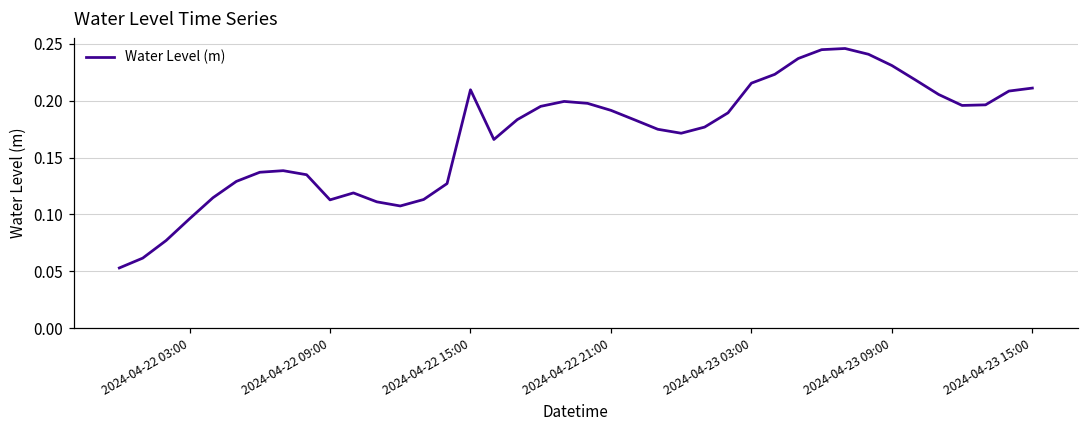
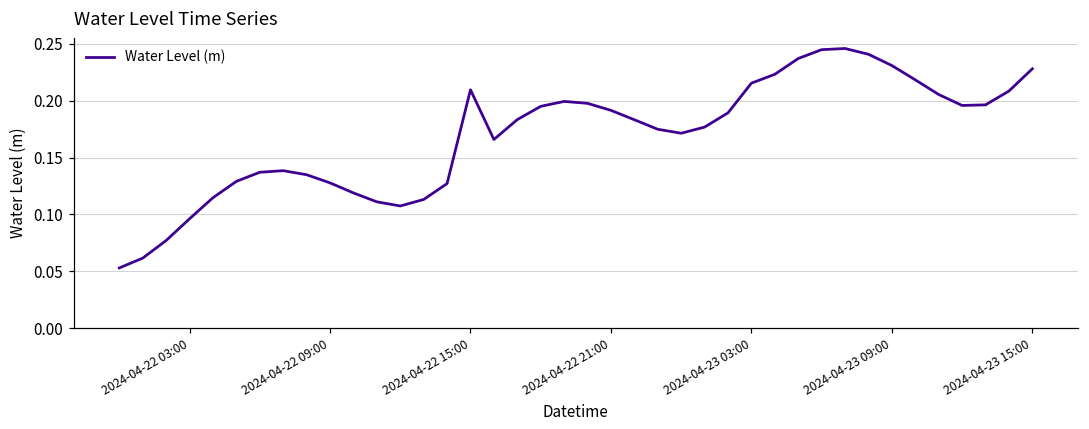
  {
    "2024-04-22 03:00": 0.096,
-   "2024-04-22 09:00": 0.113,
+   "2024-04-22 09:00": 0.128,
    "2024-04-22 15:00": 0.210,
    "2024-04-22 21:00": 0.192,
    "2024-04-23 03:00": 0.215,
    "2024-04-23 09:00": 0.231,
-   "2024-04-23 15:00": 0.211
+   "2024-04-23 15:00": 0.228
  }
